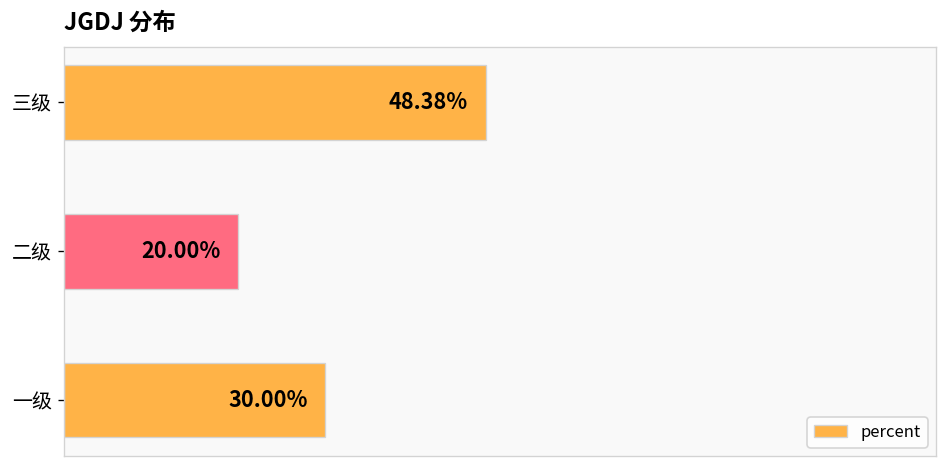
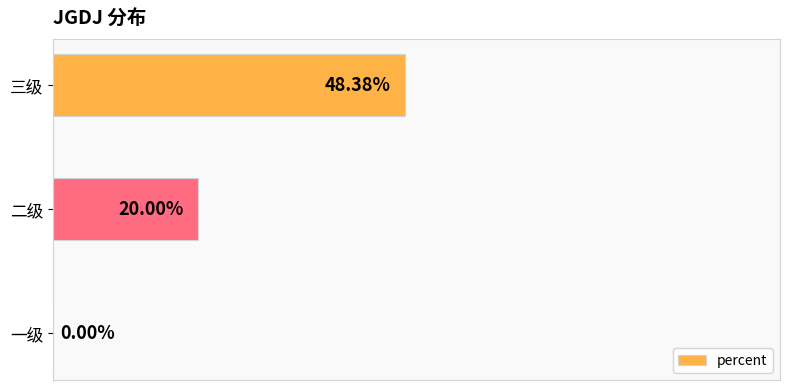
  {
    "三级": "48.38%",
    "二级": "20.00%",
-   "一级": "30.00%"
+   "一级": "0.00%"
  }
